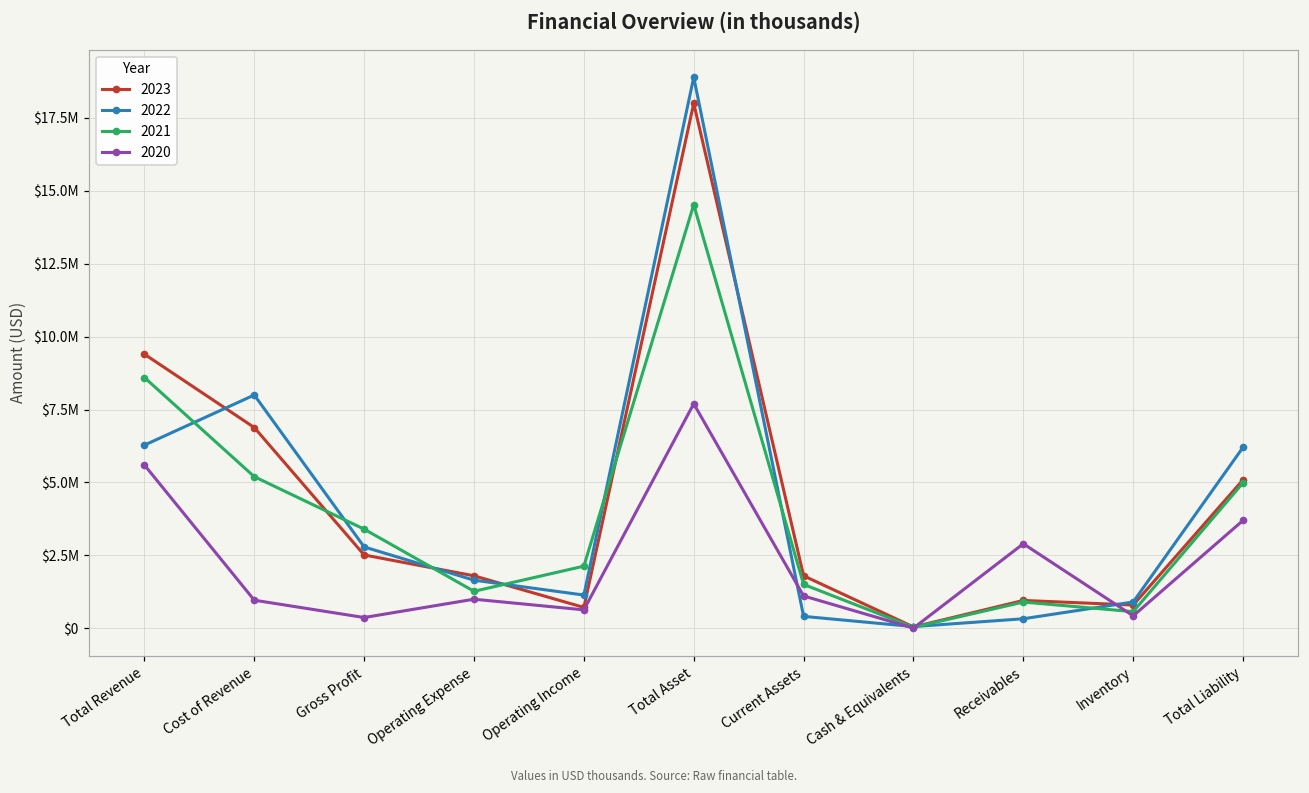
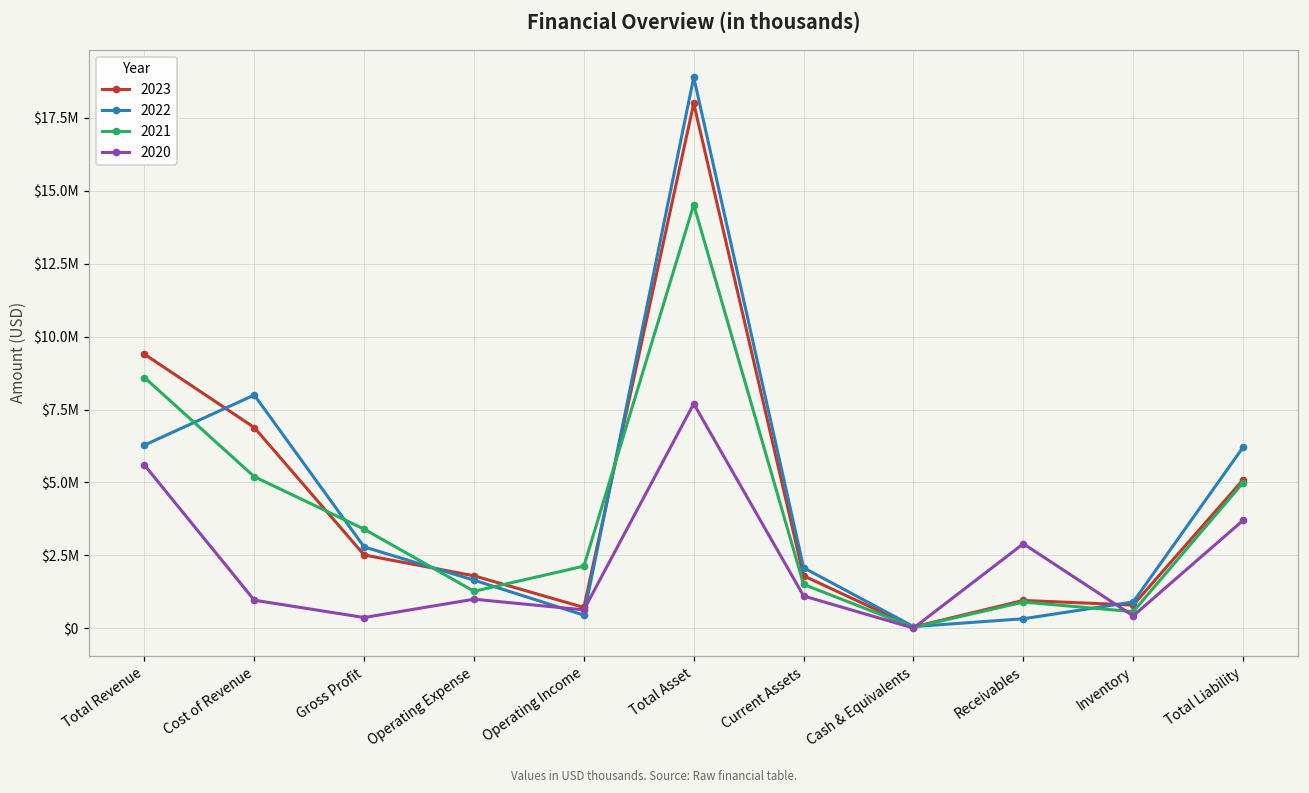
  {
    "2023": {
      "Total Revenue": "$9400000",
      "Cost of Revenue": "$6900000",
      "Gross Profit": "$2500000",
      "Operating Expense": "$1800000",
      "Total Asset": "$18000000",
      "Current Assets": "$1800000",
      "Inventory": "$800000",
      "Total Liability": "$5100000"
    },
    "2022": {
      "Total Revenue": "$6300000",
      "Cost of Revenue": "$8000000",
      "Gross Profit": "$2800000",
      "Operating Expense": "$1700000",
-     "Operating Income": "$1100000",
+     "Operating Income": "$500000",
      "Total Asset": "$18900000",
-     "Current Assets": "$400000",
+     "Current Assets": "$2100000",
      "Receivables": "$300000",
      "Inventory": "$900000",
      "Total Liability": "$6200000"
    },
    "2021": {
      "Total Revenue": "$8600000",
      "Cost of Revenue": "$5200000",
      "Gross Profit": "$3400000",
      "Operating Expense": "$1300000",
      "Operating Income": "$2100000",
      "Total Asset": "$14500000",
      "Current Assets": "$1500000",
      "Inventory": "$600000",
      "Total Liability": "$5000000"
    },
    "2020": {
      "Total Revenue": "$5600000",
      "Cost of Revenue": "$1000000",
      "Gross Profit": "$400000",
      "Operating Expense": "$1000000",
      "Total Asset": "$7700000",
      "Current Assets": "$1100000",
      "Receivables": "$2900000",
      "Inventory": "$400000",
      "Total Liability": "$3700000"
    }
  }
